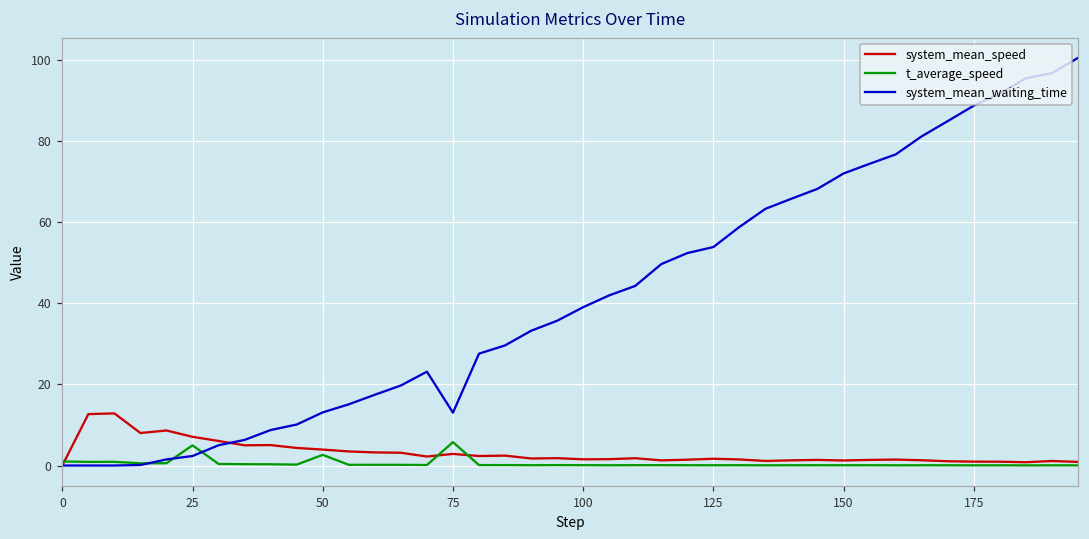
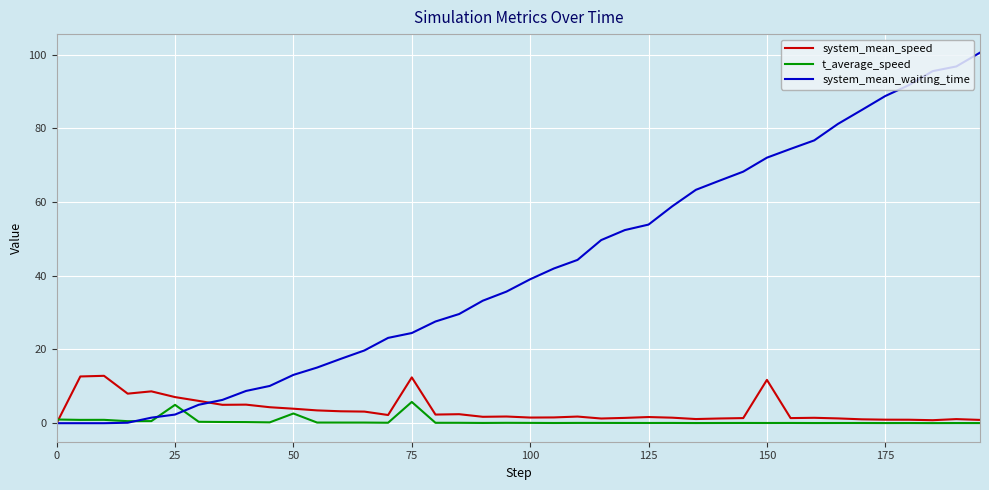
  {
    "system_mean_speed": {
      "25": 7,
      "50": 4,
-     "75": 3,
+     "75": 12,
      "100": 2,
      "125": 2,
-     "150": 1,
+     "150": 12,
      "175": 1
    },
    "t_average_speed": {
      "0": 1,
      "25": 5,
      "50": 3,
      "75": 6,
      "100": 0,
      "125": 0,
      "150": 0,
      "175": 0
    },
    "system_mean_waiting_time": {
      "25": 2,
      "50": 13,
-     "75": 13,
+     "75": 24,
      "100": 39,
      "125": 54,
      "150": 72,
      "175": 89
    }
  }
